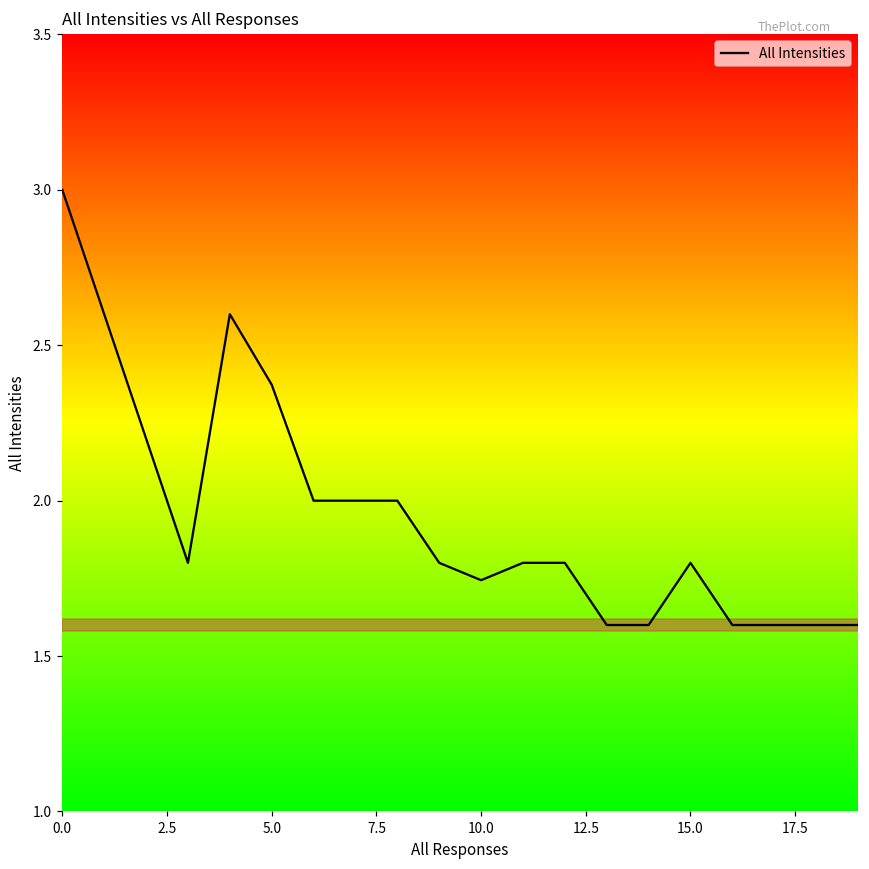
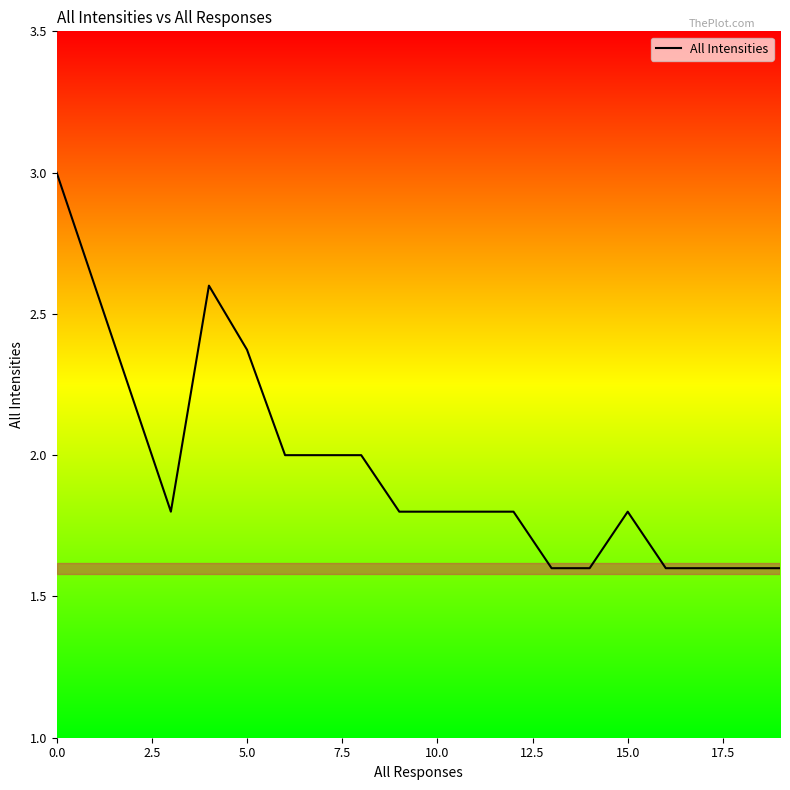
  {
    "0.0": 3.00,
    "5.0": 2.37,
-   "10.0": 1.74,
+   "10.0": 1.80,
    "15.0": 1.80
  }
